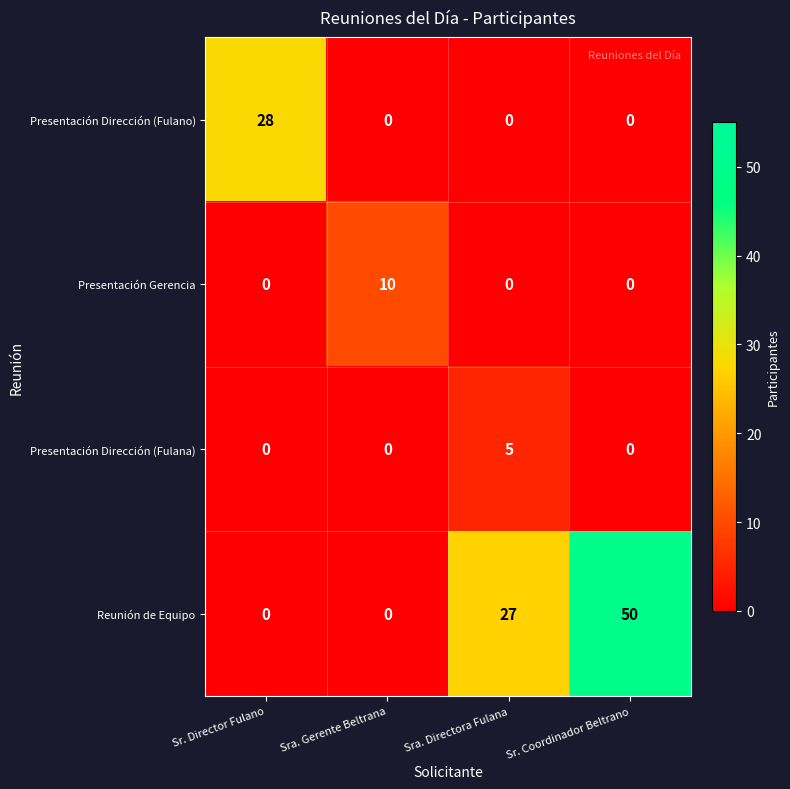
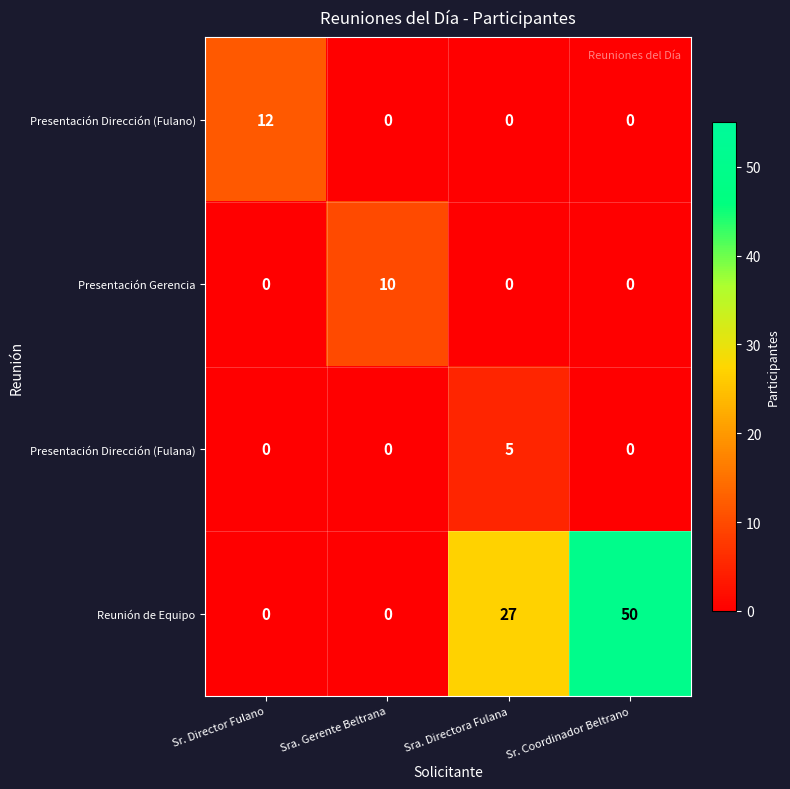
  {
    "Presentación Dirección (Fulano)": {
-     "Sr. Director Fulano": 28,
+     "Sr. Director Fulano": 12,
      "Sra. Gerente Beltrana": 0,
      "Sra. Directora Fulana": 0
    },
    "Presentación Gerencia": {
      "Sr. Director Fulano": 0,
      "Sra. Gerente Beltrana": 10,
      "Sra. Directora Fulana": 0,
      "Sr. Coordinador Beltrano": 0
    },
    "Presentación Dirección (Fulana)": {
      "Sr. Director Fulano": 0,
      "Sra. Gerente Beltrana": 0,
      "Sra. Directora Fulana": 5,
      "Sr. Coordinador Beltrano": 0
    },
    "Reunión de Equipo": {
      "Sr. Director Fulano": 0,
      "Sra. Gerente Beltrana": 0,
      "Sra. Directora Fulana": 27,
      "Sr. Coordinador Beltrano": 50
    }
  }
